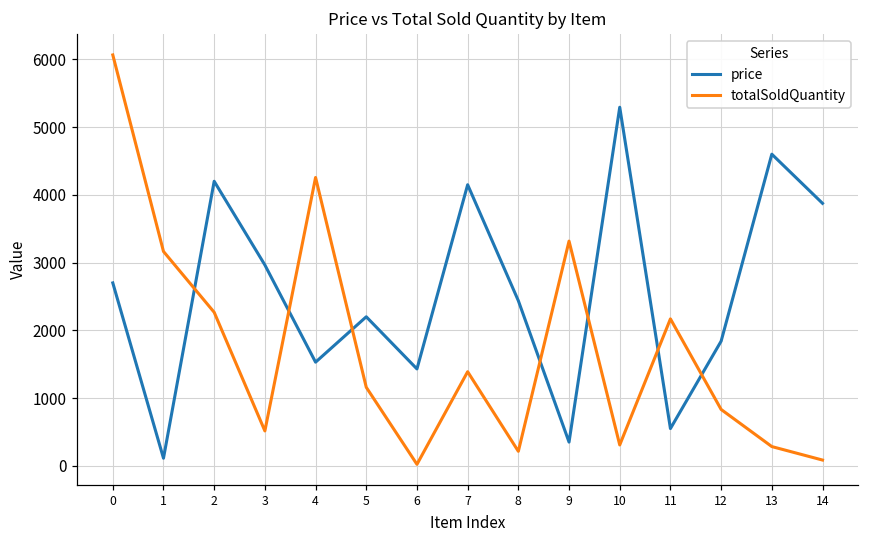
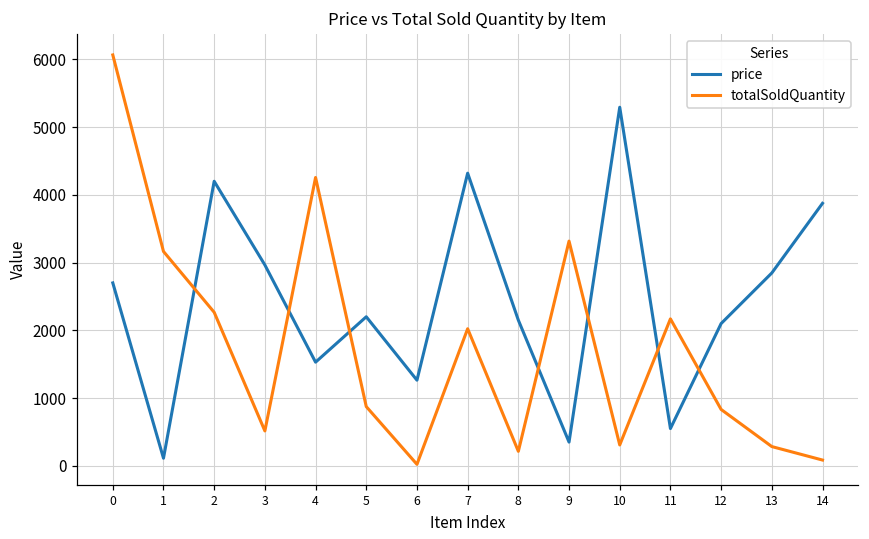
  {
    "price": {
      "0": 2700,
      "1": 100,
      "2": 4200,
      "3": 3000,
      "4": 1500,
      "5": 2200,
-     "6": 1400,
-     "7": 4100,
-     "8": 2400,
+     "6": 1300,
+     "7": 4300,
+     "8": 2100,
      "9": 300,
      "10": 5300,
      "11": 500,
-     "12": 1800,
-     "13": 4600,
+     "12": 2100,
+     "13": 2800,
      "14": 3900
    },
    "totalSoldQuantity": {
      "0": 6100,
      "1": 3200,
      "2": 2300,
      "3": 500,
      "4": 4300,
-     "5": 1200,
+     "5": 900,
      "6": 0,
-     "7": 1400,
+     "7": 2000,
      "8": 200,
      "9": 3300,
      "10": 300,
      "11": 2200,
      "12": 800,
      "13": 300,
      "14": 100
    }
  }
